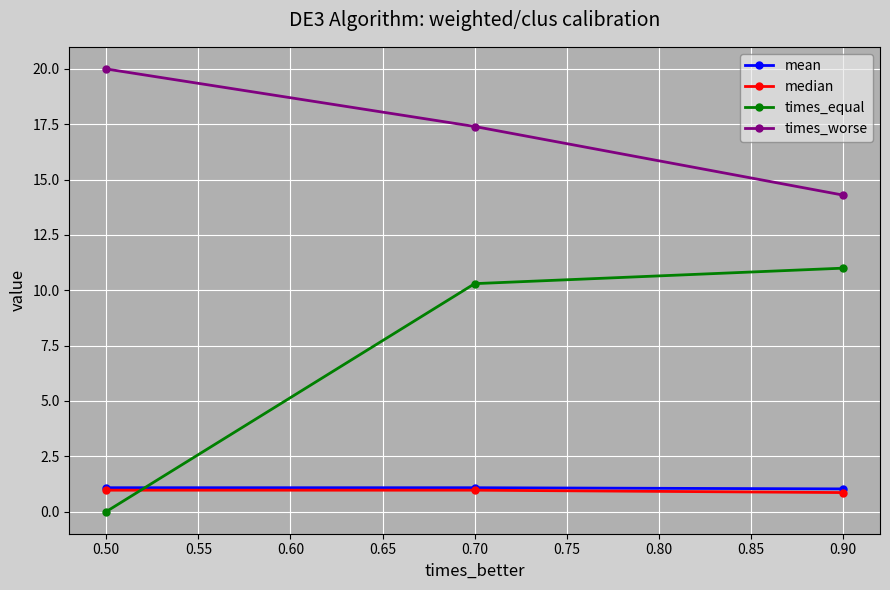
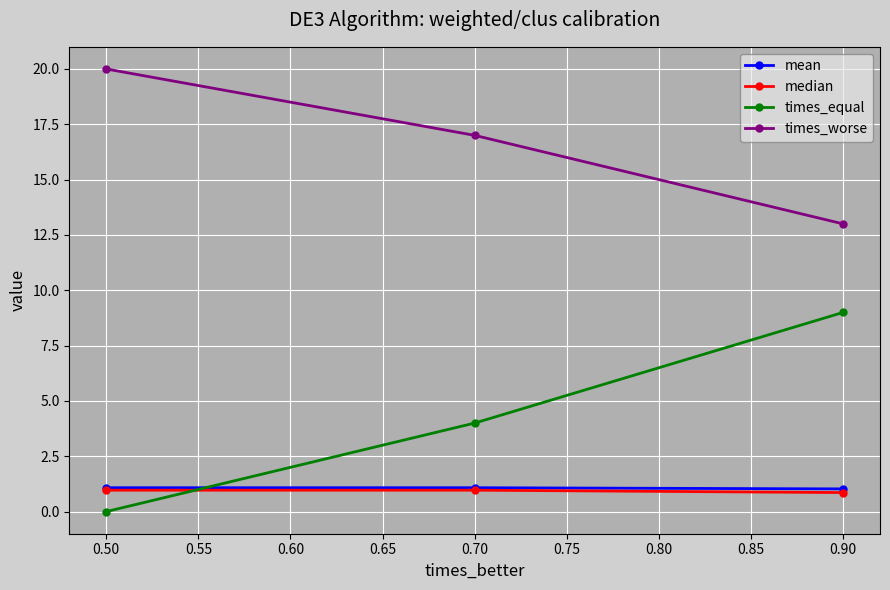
  {
    "mean": {
      "0.90": 1.0
    },
    "median": {
      "0.90": 0.9
    },
    "times_equal": {
      "0.50": 0.0,
-     "0.70": 10.3,
-     "0.90": 11
+     "0.70": 4.0,
+     "0.90": 9
    },
    "times_worse": {
      "0.50": 20.0,
-     "0.70": 17.4,
-     "0.90": 14.3
+     "0.70": 17.0,
+     "0.90": 13.0
    }
  }
